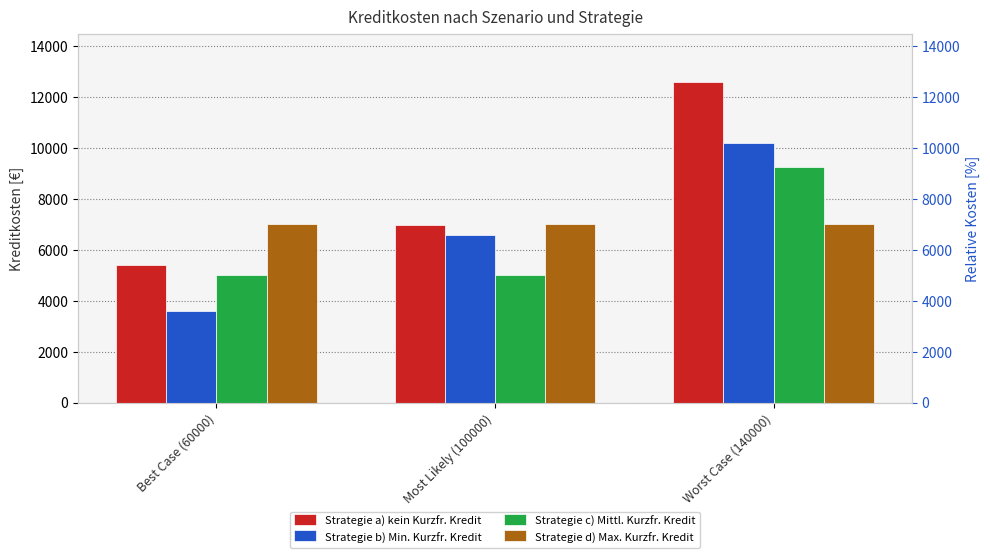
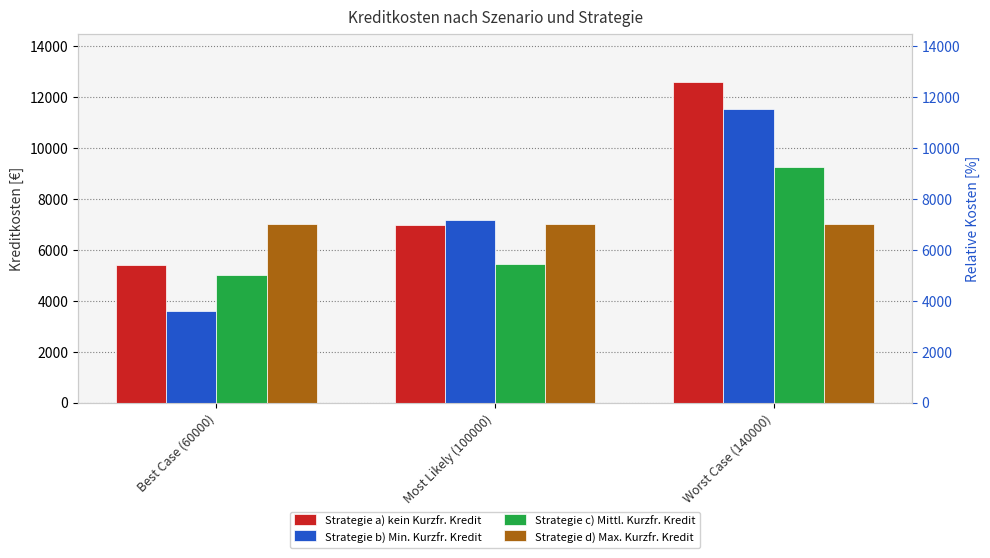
  {
    "Strategie a) kein Kurzfr. Kredit": {
      "Best Case (60000)": 5400,
      "Most Likely (100000)": 7000,
      "Worst Case (140000)": 12600
    },
    "Strategie b) Min. Kurzfr. Kredit": {
      "Best Case (60000)": 3600,
-     "Most Likely (100000)": 6600,
-     "Worst Case (140000)": 10200
+     "Most Likely (100000)": 7200,
+     "Worst Case (140000)": 11500
    },
    "Strategie c) Mittl. Kurzfr. Kredit": {
      "Best Case (60000)": 5000,
-     "Most Likely (100000)": 5000,
+     "Most Likely (100000)": 5400,
      "Worst Case (140000)": 9300
    },
    "Strategie d) Max. Kurzfr. Kredit": {
      "Best Case (60000)": 7000,
      "Most Likely (100000)": 7000,
      "Worst Case (140000)": 7000
    }
  }
